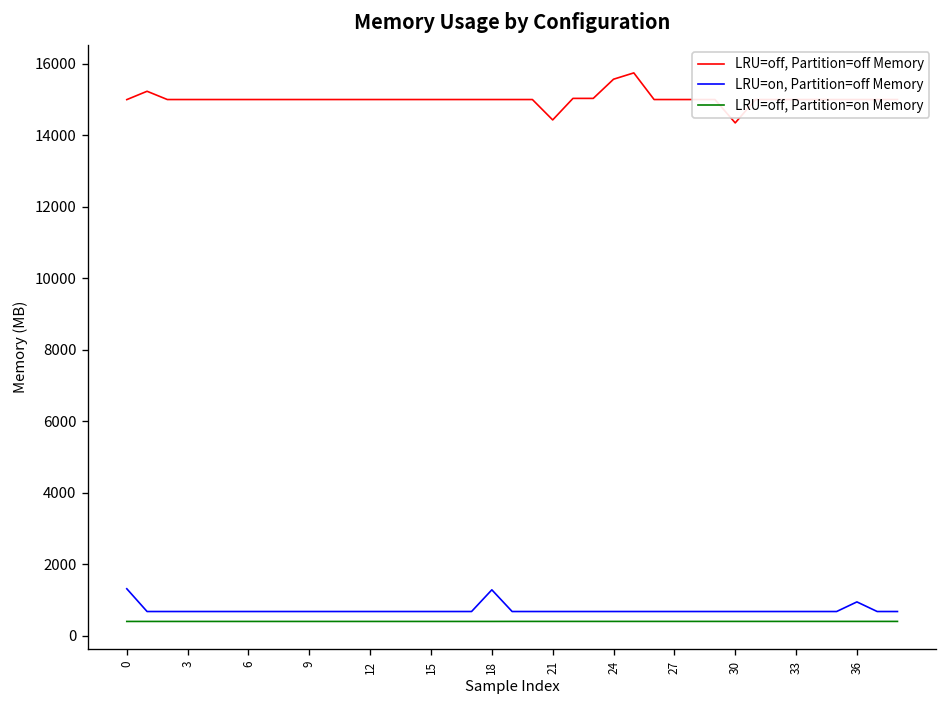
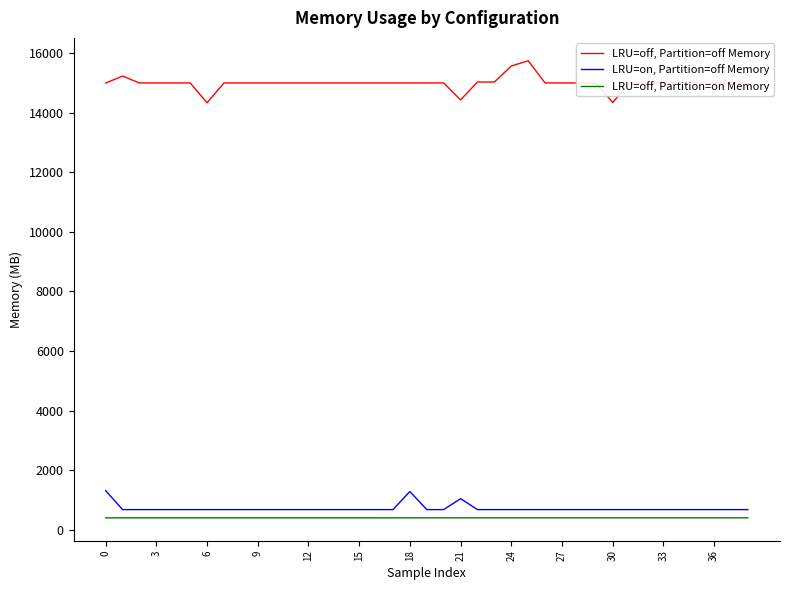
  {
    "LRU=off, Partition=off Memory": {
      "0": 15000,
      "3": 15000,
-     "6": 15000,
+     "6": 14300,
      "9": 15000,
      "12": 15000,
      "15": 15000,
      "18": 15000,
      "21": 14400,
      "24": 15600,
      "27": 15000,
      "30": 14300
    },
    "LRU=on, Partition=off Memory": {
      "0": 1300,
      "3": 700,
      "6": 700,
      "9": 700,
      "12": 700,
      "15": 700,
      "18": 1300,
-     "21": 700,
+     "21": 1000,
      "24": 700,
      "27": 700,
      "30": 700,
      "33": 700,
-     "36": 900
+     "36": 700
    },
    "LRU=off, Partition=on Memory": {
      "0": 400,
      "3": 400,
      "6": 400,
      "9": 400,
      "12": 400,
      "15": 400,
      "18": 400,
      "21": 400,
      "24": 400,
      "27": 400,
      "30": 400,
      "33": 400,
      "36": 400
    }
  }
